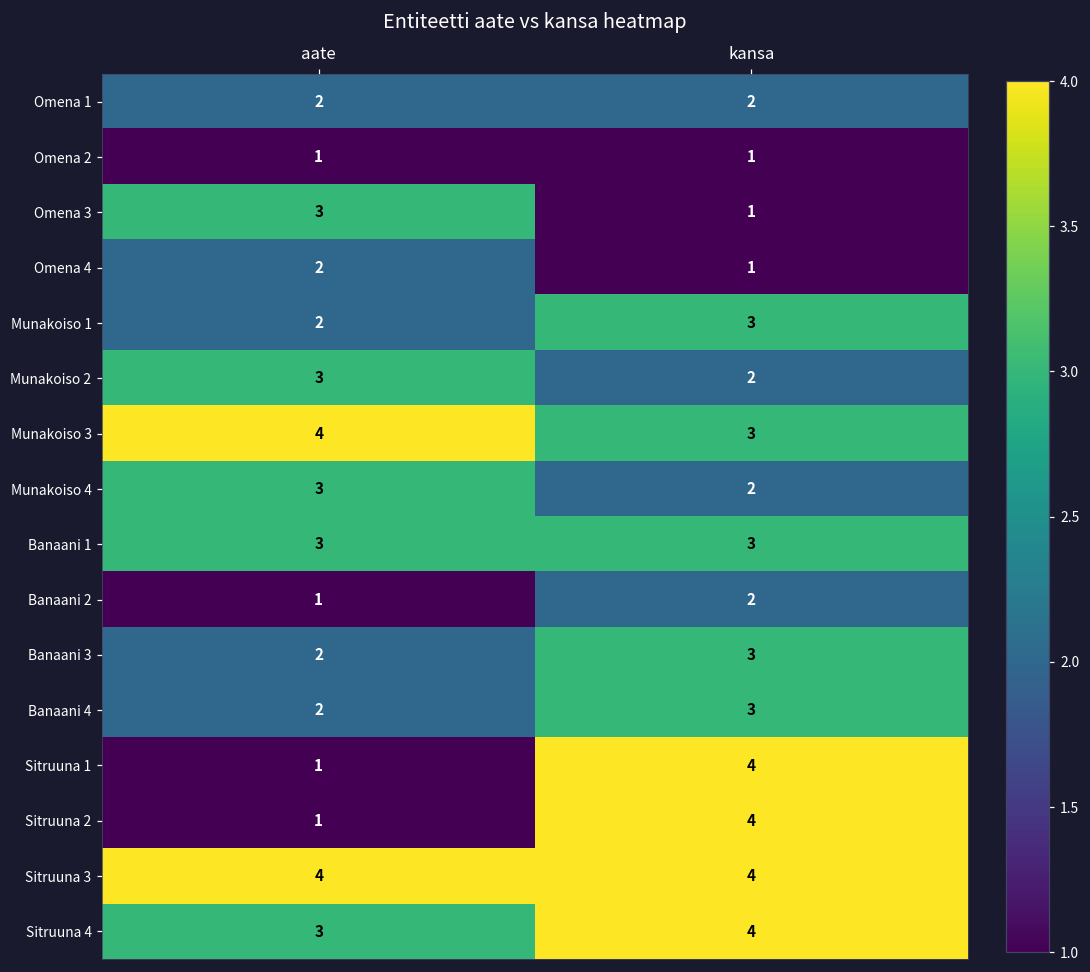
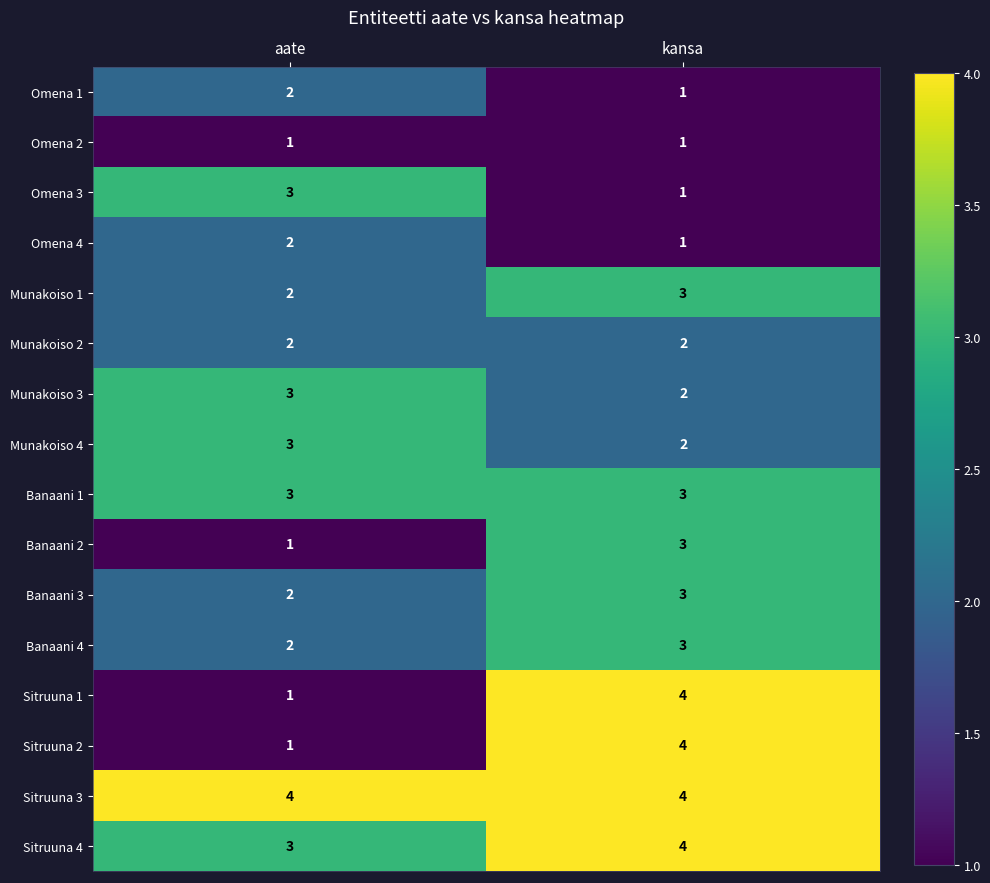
  {
    "Omena 1": {
      "aate": 2,
-     "kansa": 2
+     "kansa": 1
    },
    "Omena 2": {
      "aate": 1,
      "kansa": 1
    },
    "Omena 3": {
      "aate": 3,
      "kansa": 1
    },
    "Omena 4": {
      "aate": 2,
      "kansa": 1
    },
    "Munakoiso 1": {
      "aate": 2,
      "kansa": 3
    },
    "Munakoiso 2": {
-     "aate": 3,
+     "aate": 2,
      "kansa": 2
    },
    "Munakoiso 3": {
-     "aate": 4,
-     "kansa": 3
+     "aate": 3,
+     "kansa": 2
    },
    "Munakoiso 4": {
      "aate": 3,
      "kansa": 2
    },
    "Banaani 1": {
      "aate": 3,
      "kansa": 3
    },
    "Banaani 2": {
      "aate": 1,
-     "kansa": 2
+     "kansa": 3
    },
    "Banaani 3": {
      "aate": 2,
      "kansa": 3
    },
    "Banaani 4": {
      "aate": 2,
      "kansa": 3
    },
    "Sitruuna 1": {
      "aate": 1,
      "kansa": 4
    },
    "Sitruuna 2": {
      "aate": 1,
      "kansa": 4
    },
    "Sitruuna 3": {
      "aate": 4,
      "kansa": 4
    },
    "Sitruuna 4": {
      "aate": 3,
      "kansa": 4
    }
  }
